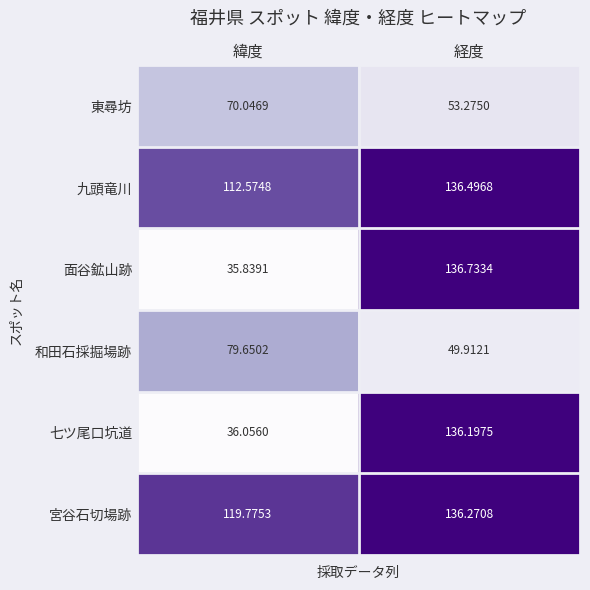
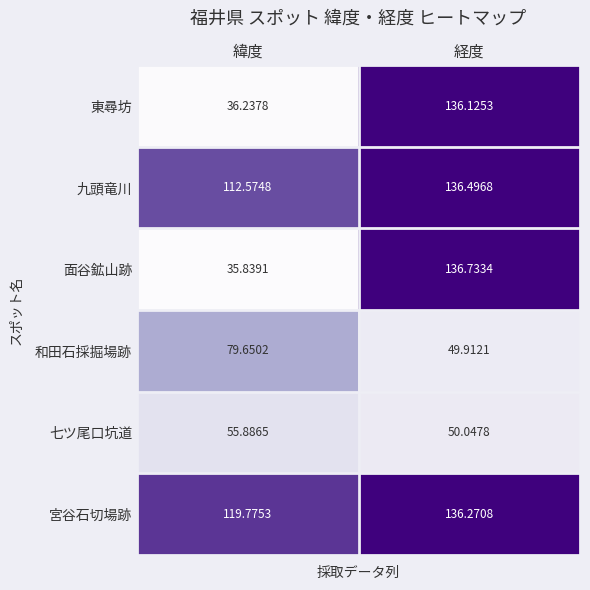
  {
    "東尋坊": {
-     "緯度": 70.0469,
-     "経度": 53.2750
+     "緯度": 36.2378,
+     "経度": 136.1253
    },
    "九頭竜川": {
      "緯度": 112.5748,
      "経度": 136.4968
    },
    "面谷鉱山跡": {
      "緯度": 35.8391,
      "経度": 136.7334
    },
    "和田石採掘場跡": {
      "緯度": 79.6502,
      "経度": 49.9121
    },
    "七ツ尾口坑道": {
-     "緯度": 36.0560,
-     "経度": 136.1975
+     "緯度": 55.8865,
+     "経度": 50.0478
    },
    "宮谷石切場跡": {
      "緯度": 119.7753,
      "経度": 136.2708
    }
  }
